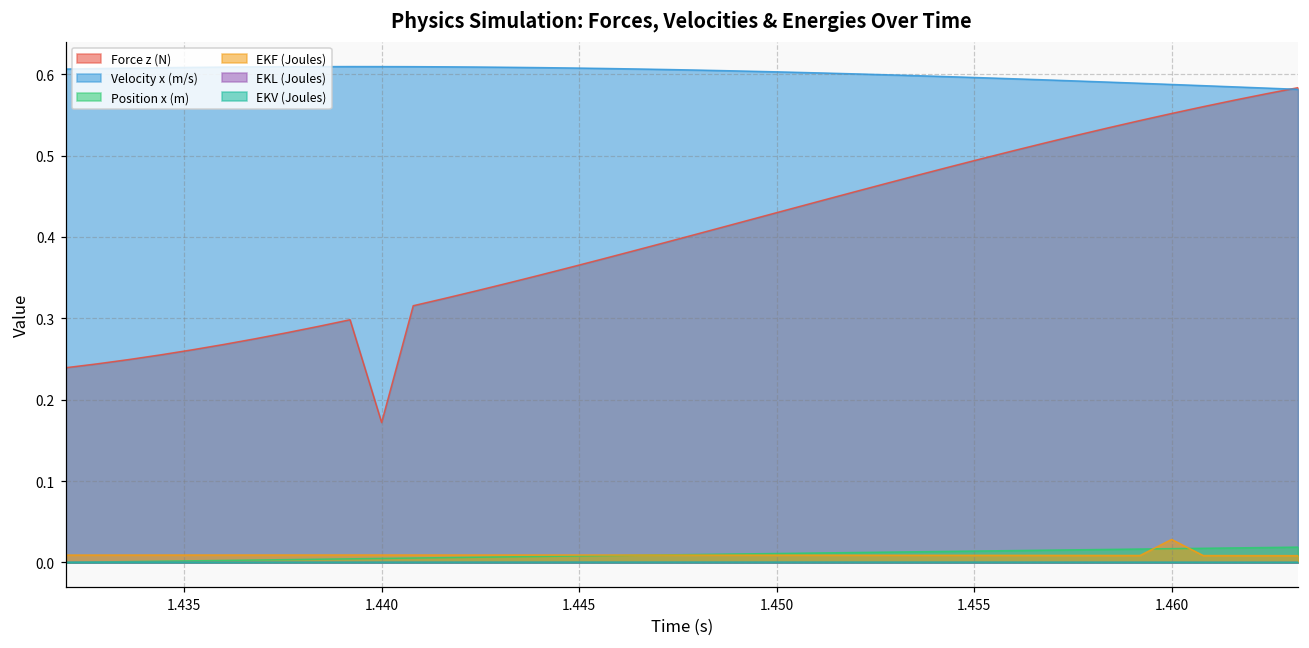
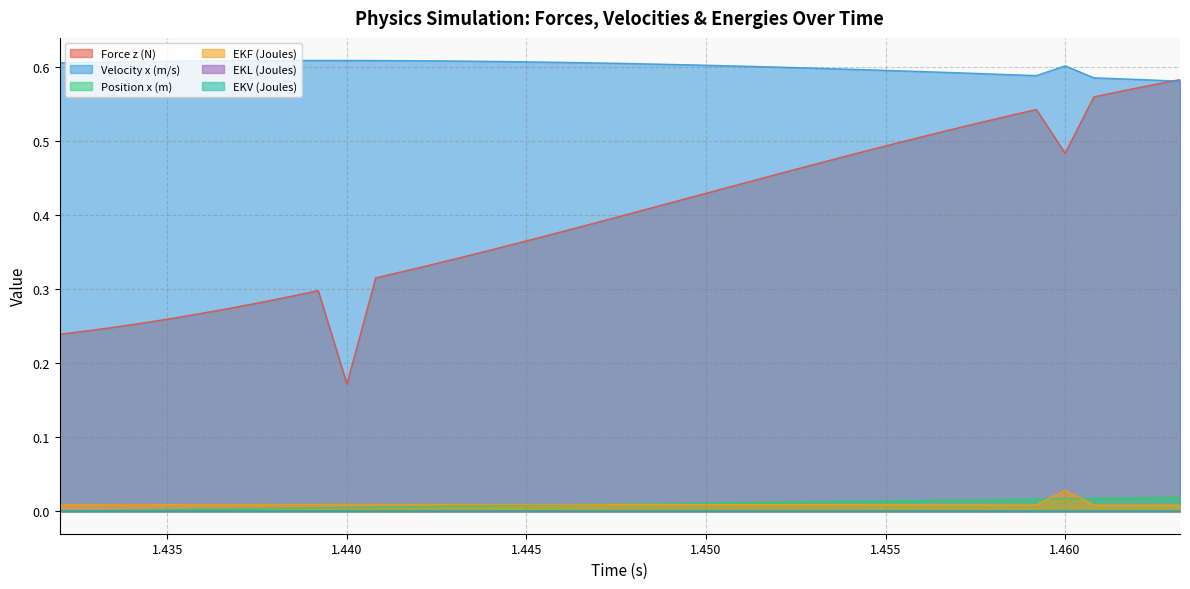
  {
    "Force z (N)": {
      "1.440": 0.17,
-     "1.460": 0.55
+     "1.460": 0.48
    },
    "Velocity x (m/s)": {
      "1.440": 0.61,
-     "1.460": 0.59
+     "1.460": 0.60
    },
    "EKF (Joules)": {
      "1.440": 0.01,
      "1.460": 0.03
    }
  }
